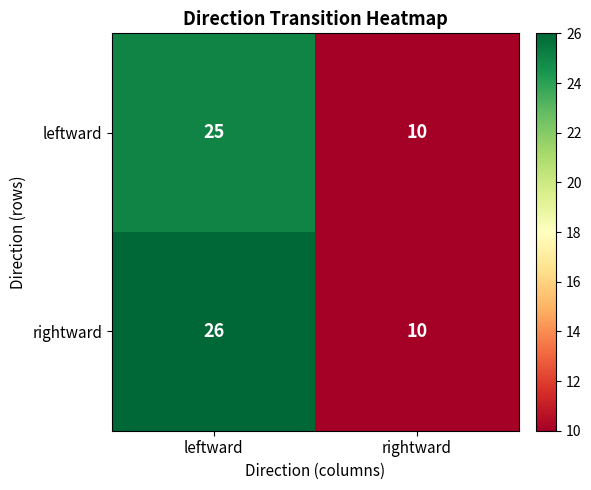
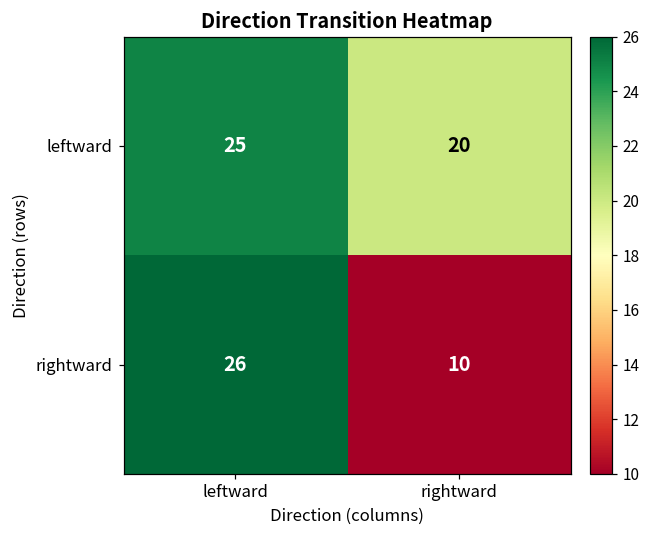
  {
    "leftward": {
      "leftward": 25,
-     "rightward": 10
+     "rightward": 20
    },
    "rightward": {
      "leftward": 26,
      "rightward": 10
    }
  }
